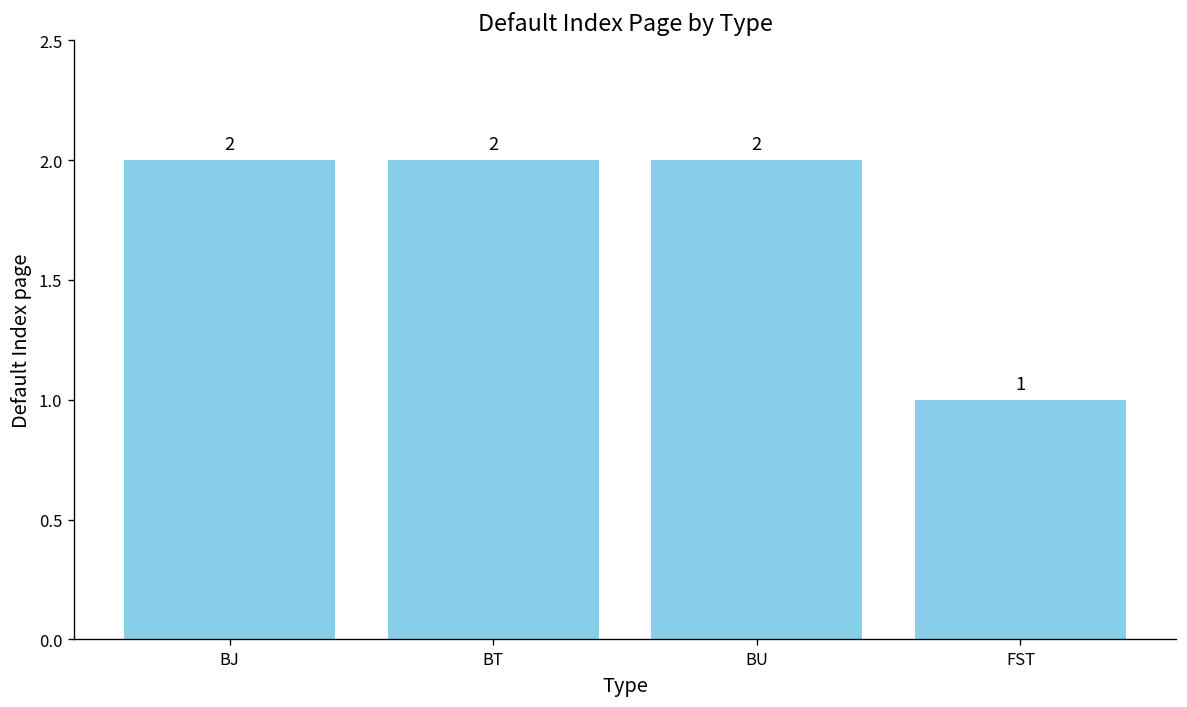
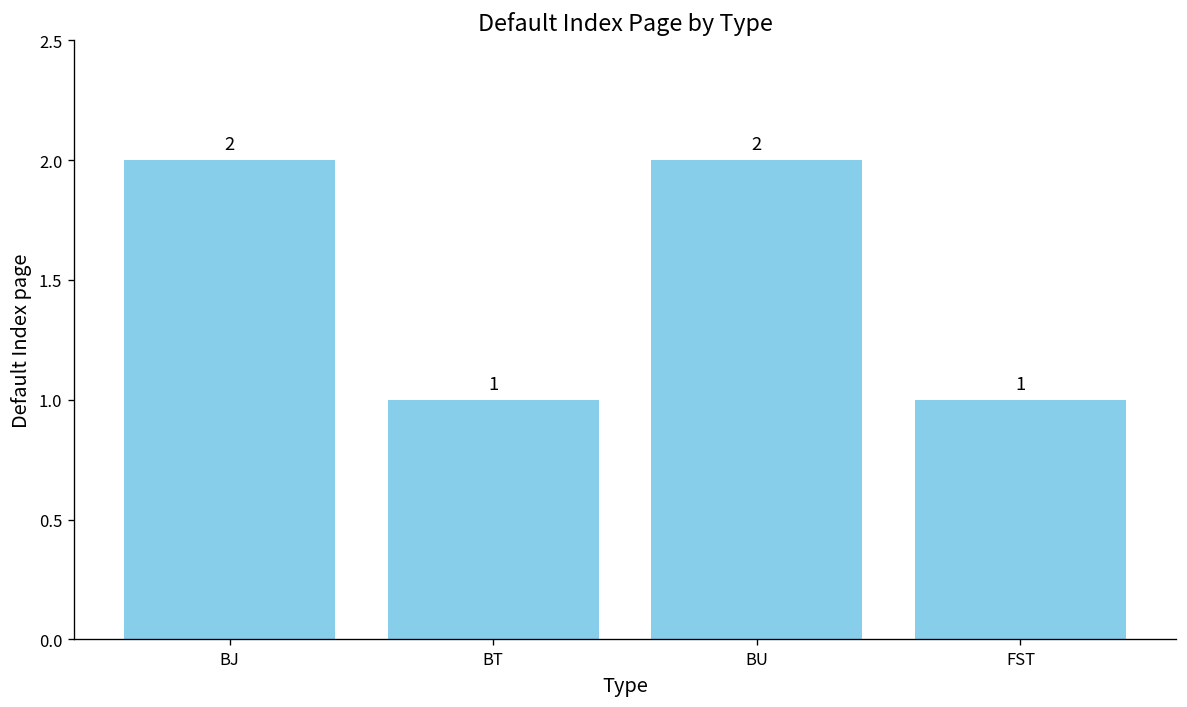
  {
    "BJ": 2,
-   "BT": 2,
+   "BT": 1,
    "BU": 2,
    "FST": 1
  }
